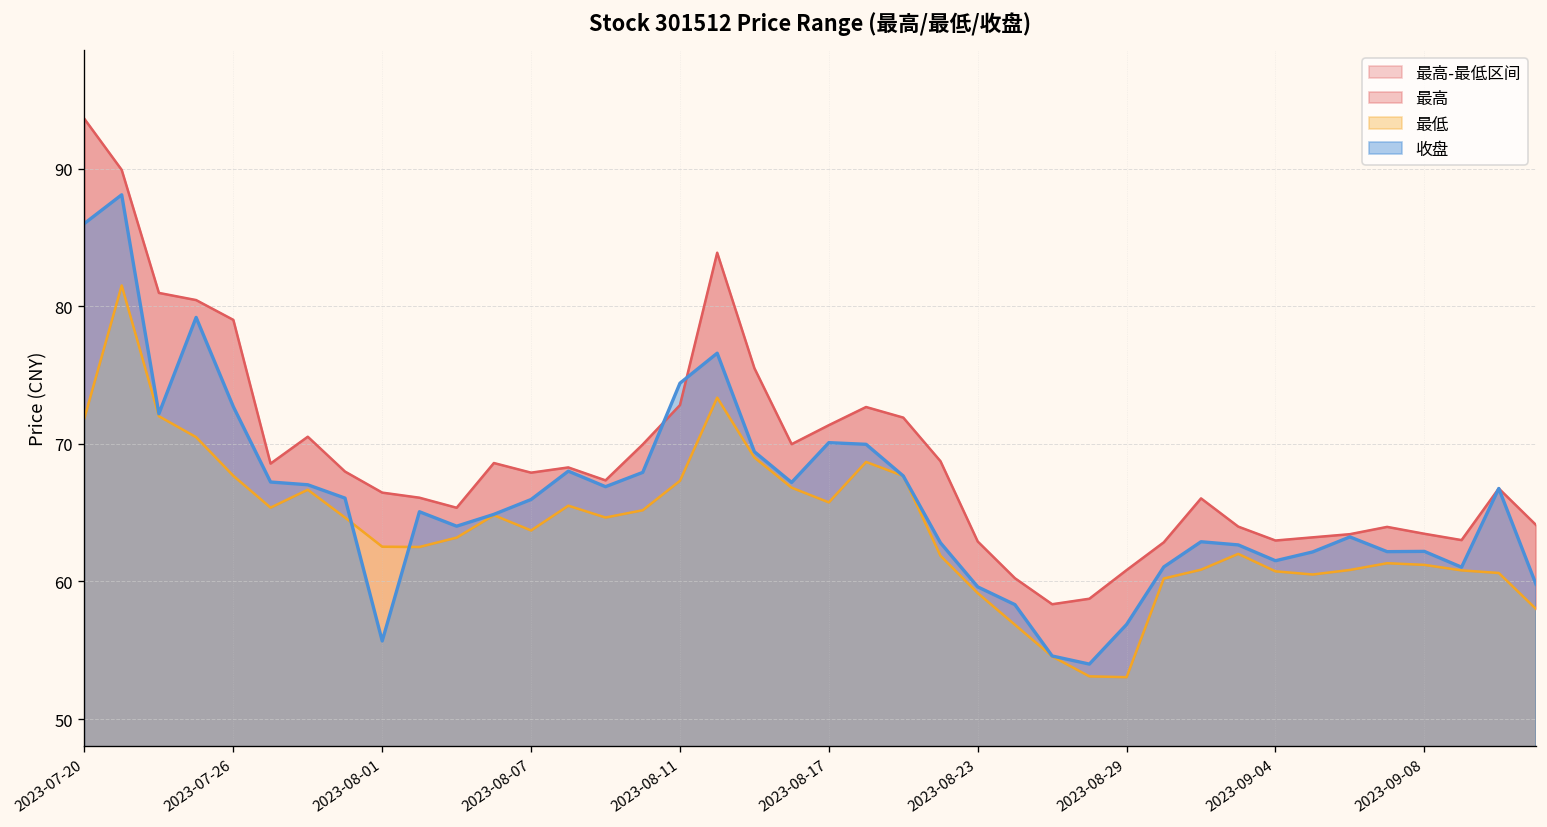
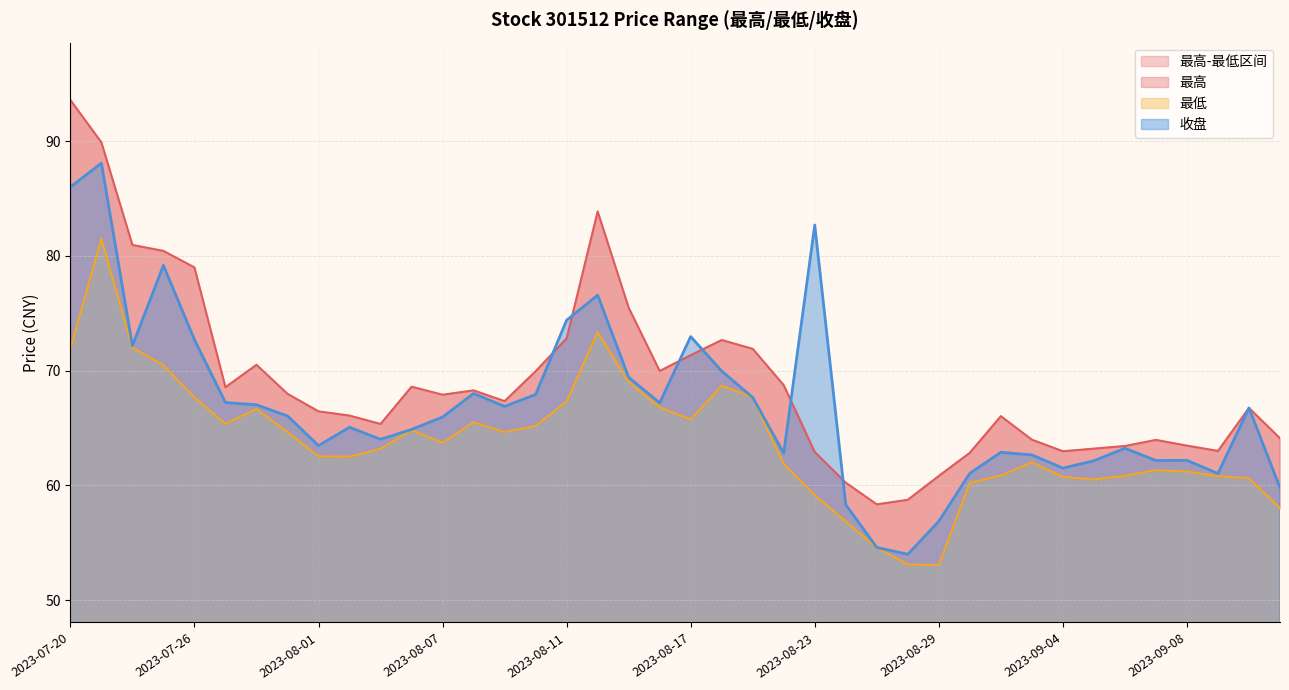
  {
    "收盘": {
      "2023-07-20": 86.0,
      "2023-07-26": 72.7,
-     "2023-08-01": 55.7,
+     "2023-08-01": 63.5,
      "2023-08-07": 66.0,
      "2023-08-11": 74.4,
-     "2023-08-17": 70.1,
-     "2023-08-23": 59.6,
+     "2023-08-17": 73.0,
+     "2023-08-23": 82.7,
      "2023-08-29": 56.9,
      "2023-09-04": 61.5,
      "2023-09-08": 62.2
    }
  }
